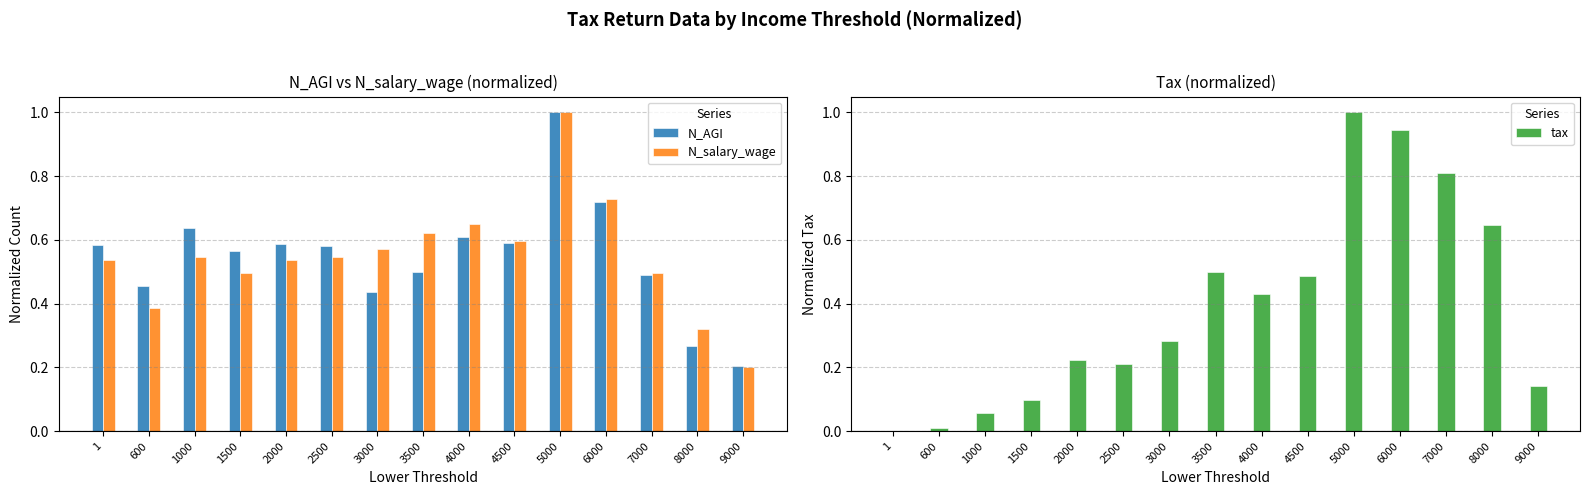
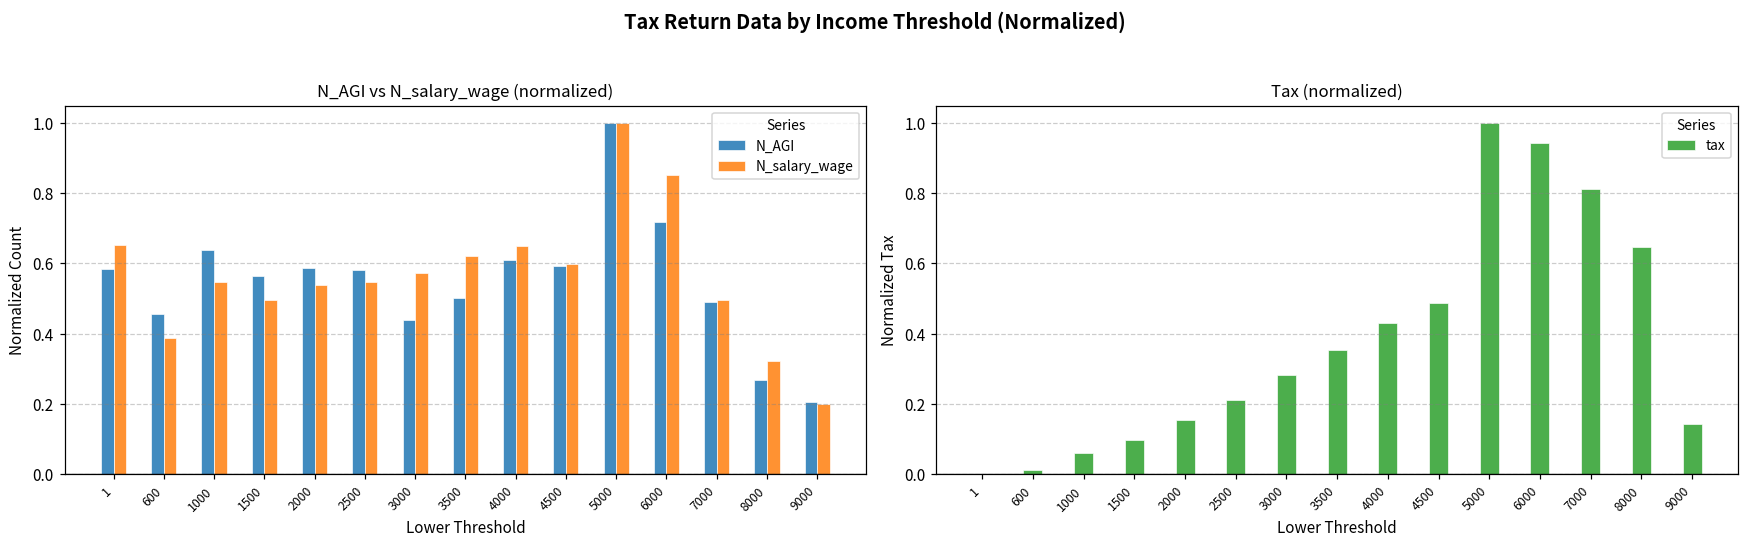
  {
    "N_AGI vs N_salary_wage (normalized)": {
      "N_AGI": {
        "1": 0.58,
        "600": 0.46,
        "1000": 0.64,
        "1500": 0.56,
        "2000": 0.59,
        "2500": 0.58,
        "3000": 0.44,
        "3500": 0.50,
        "4000": 0.61,
        "4500": 0.59,
        "5000": 1.00,
        "6000": 0.72,
        "7000": 0.49,
        "8000": 0.27,
        "9000": 0.20
      },
      "N_salary_wage": {
-       "1": 0.54,
+       "1": 0.65,
        "600": 0.39,
        "1000": 0.55,
        "1500": 0.50,
        "2000": 0.54,
        "2500": 0.55,
        "3000": 0.57,
        "3500": 0.62,
        "4000": 0.65,
        "4500": 0.60,
        "5000": 1.00,
-       "6000": 0.73,
+       "6000": 0.85,
        "7000": 0.49,
        "8000": 0.32,
        "9000": 0.20
      }
    },
    "Tax (normalized)": {
      "1": 0.00,
      "600": 0.01,
      "1000": 0.06,
      "1500": 0.10,
-     "2000": 0.22,
+     "2000": 0.15,
      "2500": 0.21,
      "3000": 0.28,
-     "3500": 0.50,
+     "3500": 0.35,
      "4000": 0.43,
      "4500": 0.49,
      "5000": 1.00,
      "6000": 0.94,
      "7000": 0.81,
      "8000": 0.65,
      "9000": 0.14
    }
  }
